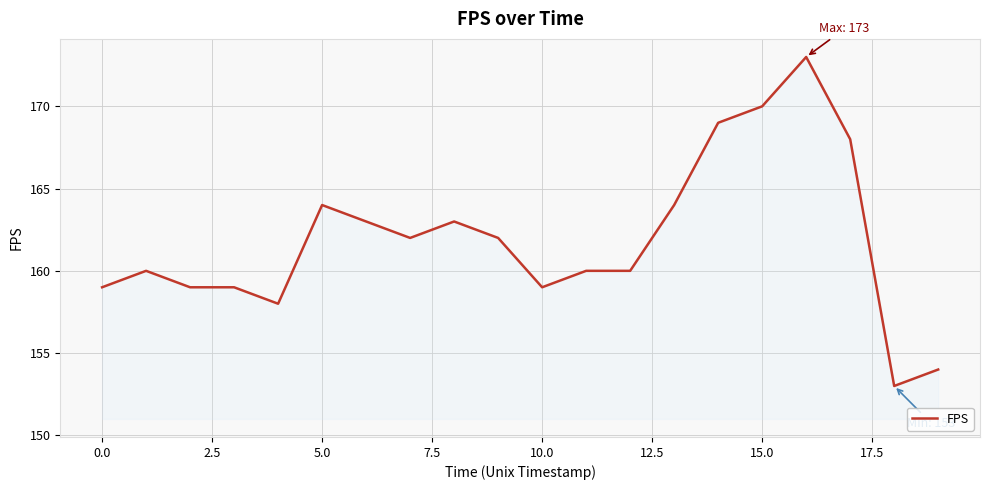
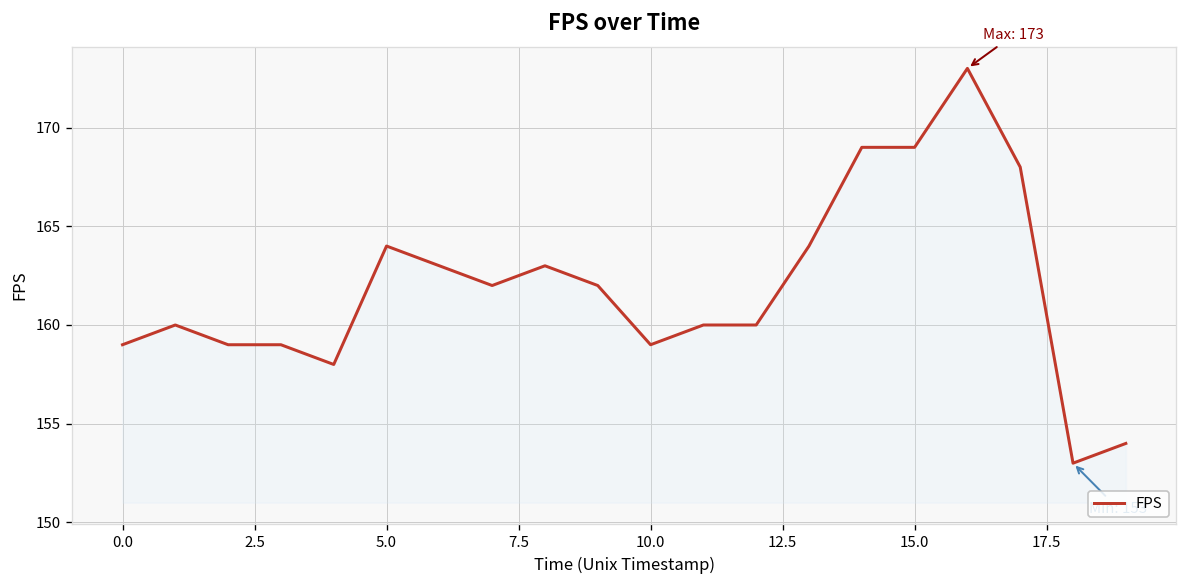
  {
    "0.0": 159,
    "5.0": 164,
    "10.0": 159,
-   "15.0": 170
+   "15.0": 169
  }
